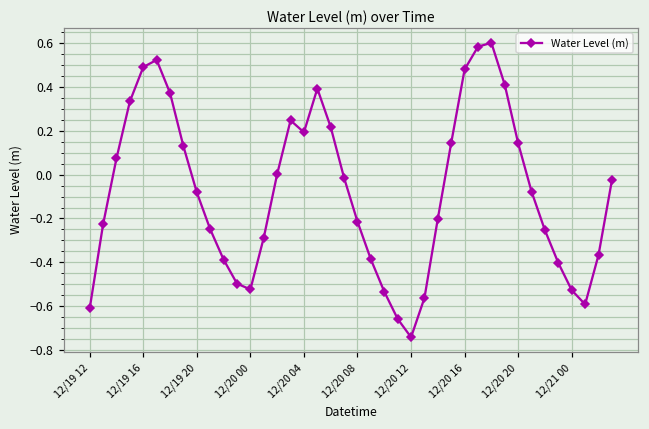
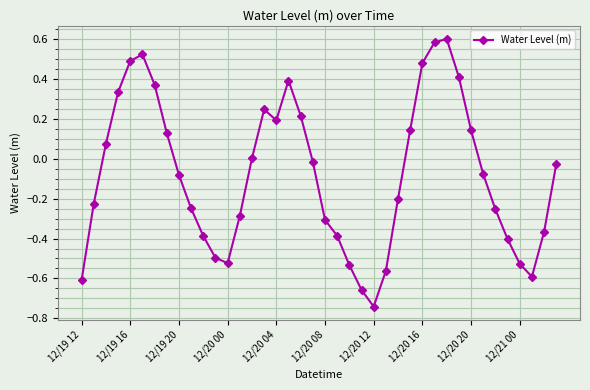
  {
    "12/19 12": -0.61,
    "12/19 16": 0.49,
    "12/19 20": -0.08,
    "12/20 00": -0.52,
    "12/20 04": 0.19,
-   "12/20 08": -0.21,
+   "12/20 08": -0.31,
    "12/20 12": -0.74,
    "12/20 16": 0.48,
    "12/20 20": 0.14,
    "12/21 00": -0.53
  }
